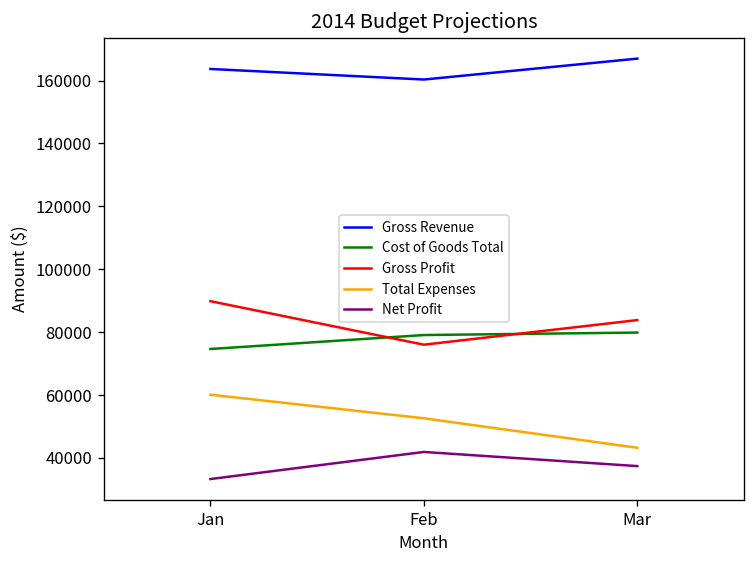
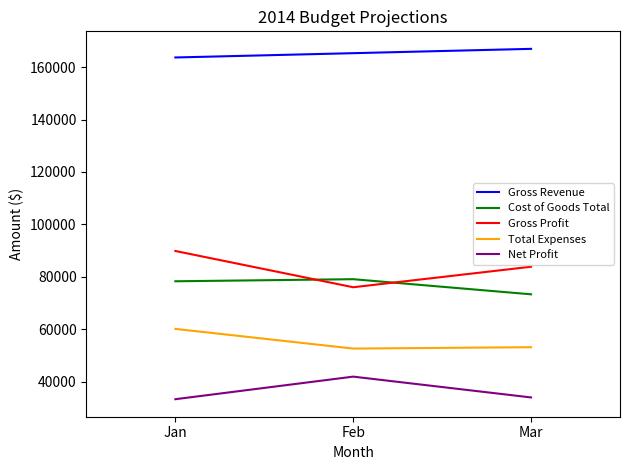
  {
    "Gross Revenue": {
      "Jan": 164000,
-     "Feb": 160000,
+     "Feb": 165000,
      "Mar": 167000
    },
    "Cost of Goods Total": {
-     "Jan": 75000,
+     "Jan": 78000,
      "Feb": 79000,
-     "Mar": 80000
+     "Mar": 73000
    },
    "Gross Profit": {
      "Jan": 90000,
      "Feb": 76000,
      "Mar": 84000
    },
    "Total Expenses": {
      "Jan": 60000,
      "Feb": 53000,
-     "Mar": 43000
+     "Mar": 53000
    },
    "Net Profit": {
      "Jan": 33000,
      "Feb": 42000,
-     "Mar": 37000
+     "Mar": 34000
    }
  }
